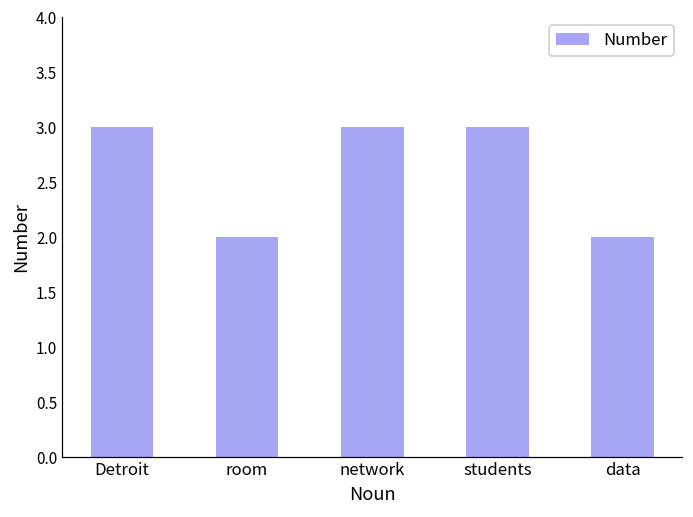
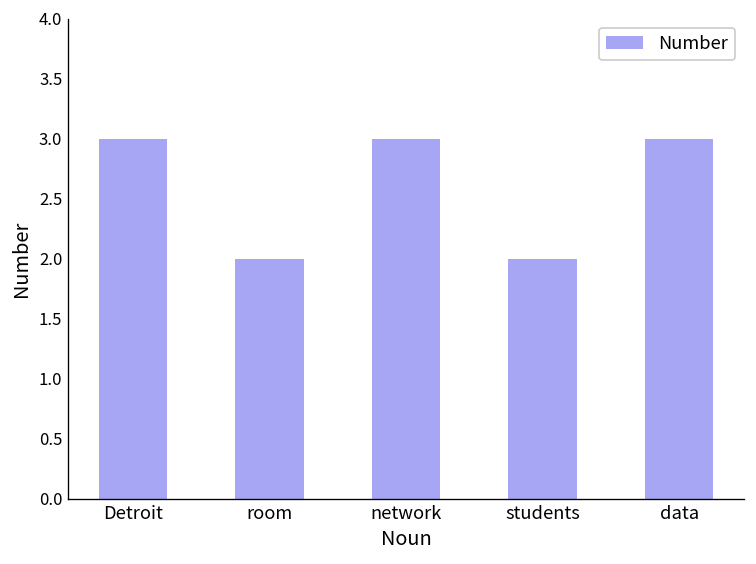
  {
    "Detroit": 3,
    "room": 2,
    "network": 3,
-   "students": 3,
-   "data": 2
+   "students": 2,
+   "data": 3
  }
